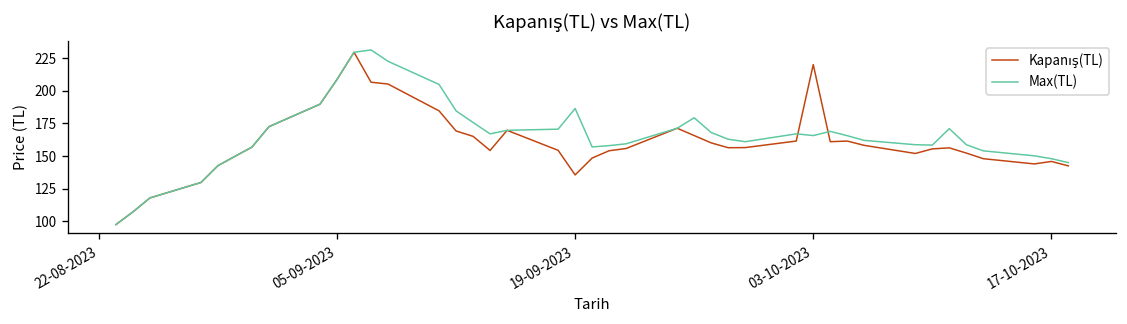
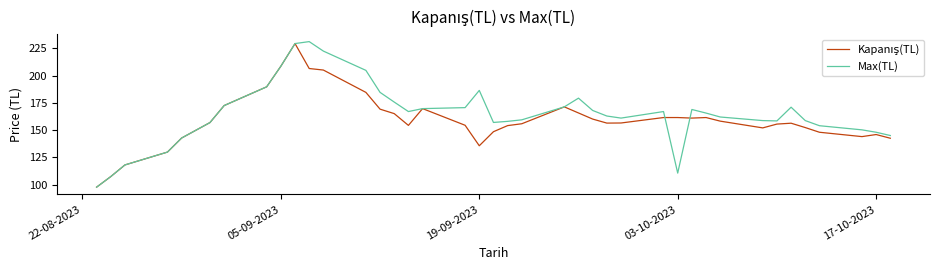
  {
    "Kapanış(TL)": {
      "19-09-2023": 136,
-     "03-10-2023": 220
+     "03-10-2023": 162
    },
    "Max(TL)": {
      "19-09-2023": 186,
-     "03-10-2023": 166
+     "03-10-2023": 111
    }
  }
